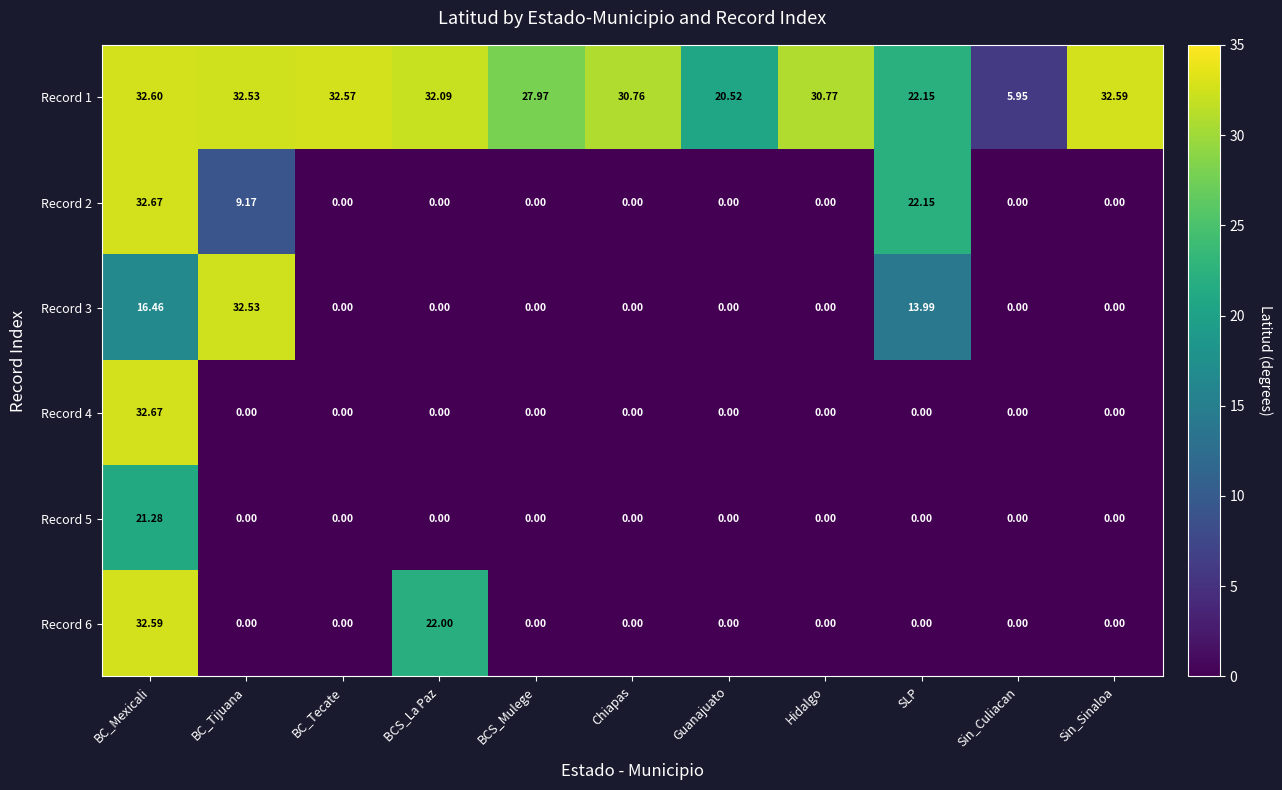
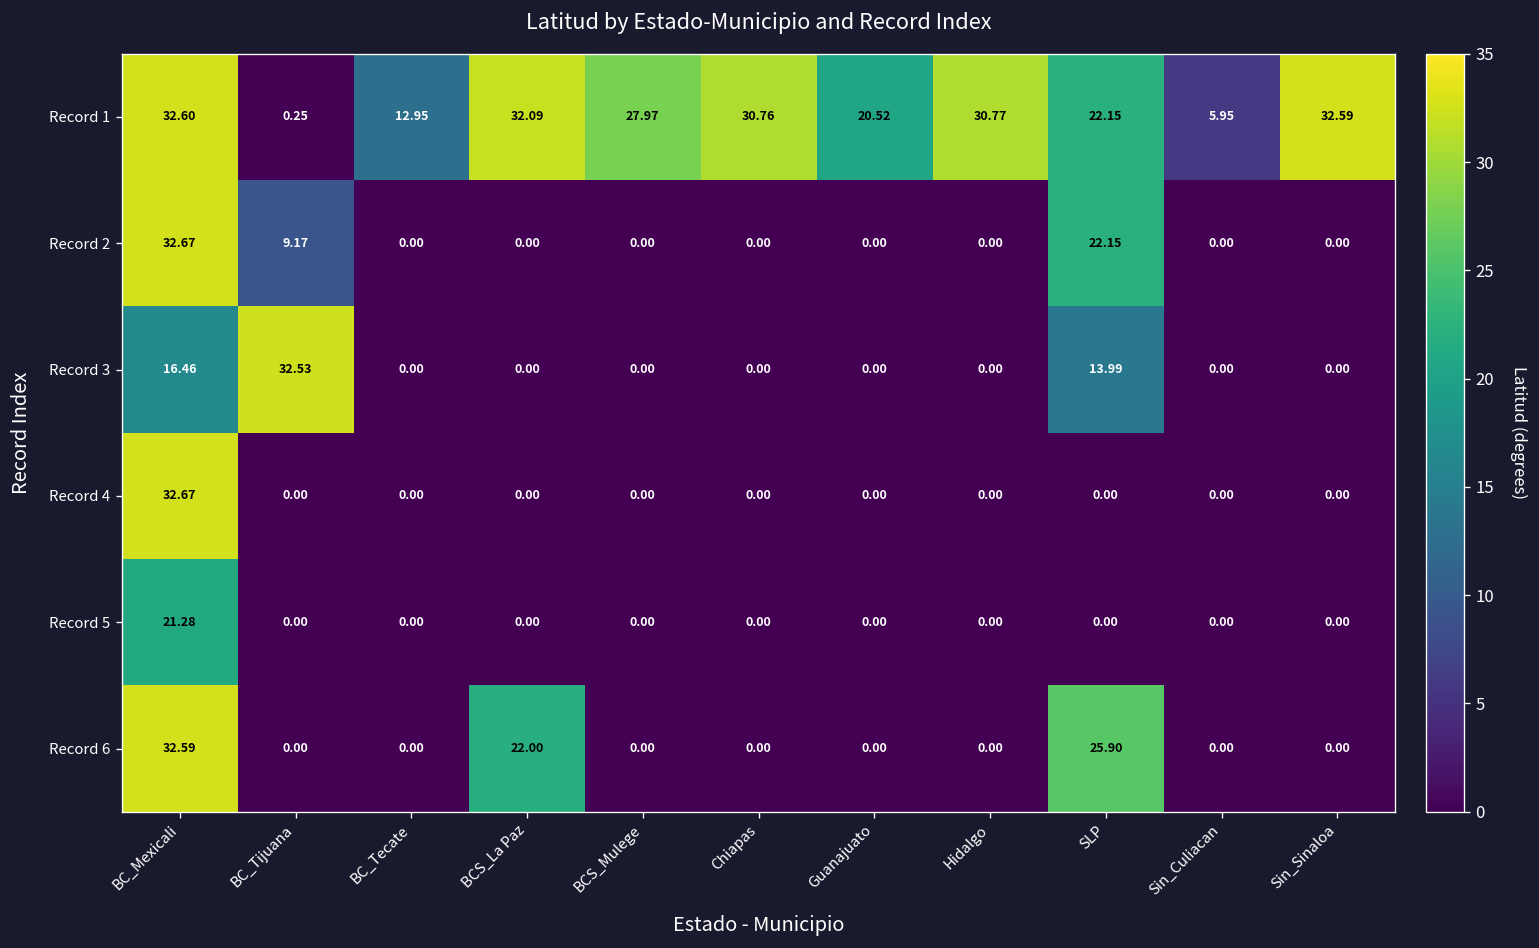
  {
    "Record 1": {
      "BC_Mexicali": 32.60,
-     "BC_Tijuana": 32.53,
-     "BC_Tecate": 32.57,
+     "BC_Tijuana": 0.25,
+     "BC_Tecate": 12.95,
      "BCS_La Paz": 32.09,
      "BCS_Mulege": 27.97,
      "Chiapas": 30.76,
      "Guanajuato": 20.52,
      "Hidalgo": 30.77,
      "SLP": 22.15,
      "Sin_Culiacan": 5.95,
      "Sin_Sinaloa": 32.59
    },
    "Record 2": {
      "BC_Mexicali": 32.67,
      "BC_Tijuana": 9.17,
      "BC_Tecate": 0.00,
      "BCS_La Paz": 0.00,
      "BCS_Mulege": 0.00,
      "Chiapas": 0.00,
      "Guanajuato": 0.00,
      "Hidalgo": 0.00,
      "SLP": 22.15,
      "Sin_Culiacan": 0.00,
      "Sin_Sinaloa": 0.00
    },
    "Record 3": {
      "BC_Mexicali": 16.46,
      "BC_Tijuana": 32.53,
      "BC_Tecate": 0.00,
      "BCS_La Paz": 0.00,
      "BCS_Mulege": 0.00,
      "Chiapas": 0.00,
      "Guanajuato": 0.00,
      "Hidalgo": 0.00,
      "SLP": 13.99,
      "Sin_Culiacan": 0.00,
      "Sin_Sinaloa": 0.00
    },
    "Record 4": {
      "BC_Mexicali": 32.67,
      "BC_Tijuana": 0.00,
      "BC_Tecate": 0.00,
      "BCS_La Paz": 0.00,
      "BCS_Mulege": 0.00,
      "Chiapas": 0.00,
      "Guanajuato": 0.00,
      "Hidalgo": 0.00,
      "SLP": 0.00,
      "Sin_Culiacan": 0.00,
      "Sin_Sinaloa": 0.00
    },
    "Record 5": {
      "BC_Mexicali": 21.28,
      "BC_Tijuana": 0.00,
      "BC_Tecate": 0.00,
      "BCS_La Paz": 0.00,
      "BCS_Mulege": 0.00,
      "Chiapas": 0.00,
      "Guanajuato": 0.00,
      "Hidalgo": 0.00,
      "SLP": 0.00,
      "Sin_Culiacan": 0.00,
      "Sin_Sinaloa": 0.00
    },
    "Record 6": {
      "BC_Mexicali": 32.59,
      "BC_Tijuana": 0.00,
      "BC_Tecate": 0.00,
      "BCS_La Paz": 22.00,
      "BCS_Mulege": 0.00,
      "Chiapas": 0.00,
      "Guanajuato": 0.00,
      "Hidalgo": 0.00,
-     "SLP": 0.00,
+     "SLP": 25.90,
      "Sin_Culiacan": 0.00,
      "Sin_Sinaloa": 0.00
    }
  }
